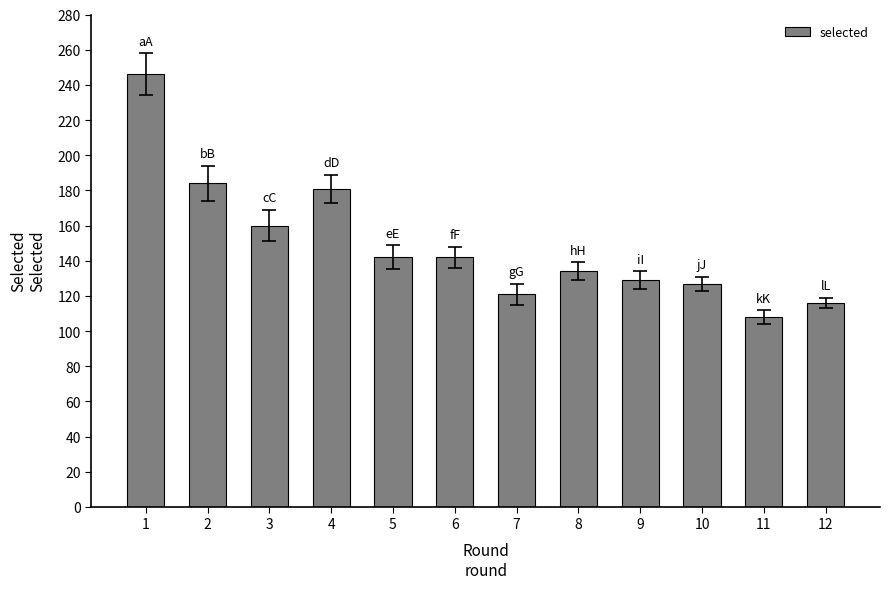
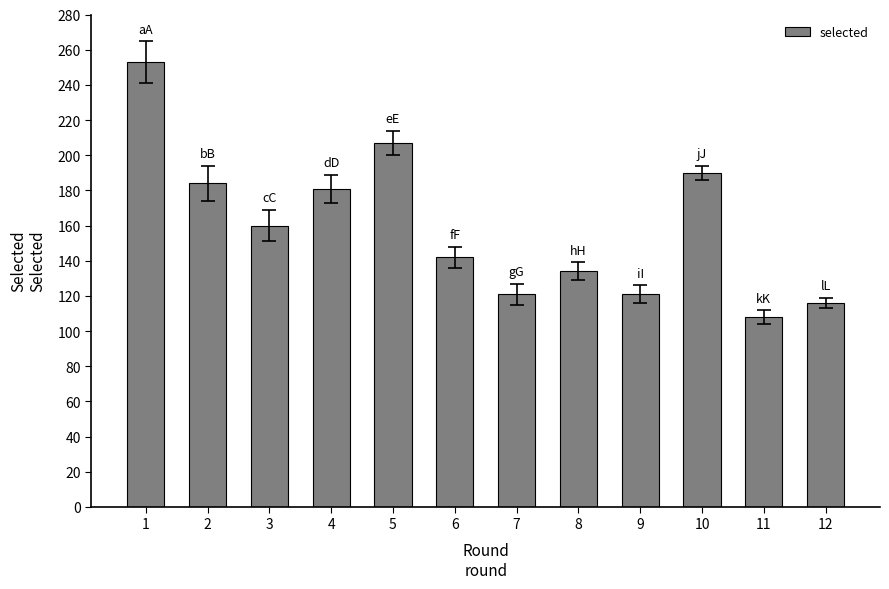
  {
    "selected": {
-     "1": 246,
+     "1": 253,
      "2": 184,
      "3": 160,
      "4": 181,
-     "5": 142,
+     "5": 207,
      "6": 142,
      "7": 121,
      "8": 134,
-     "9": 129,
-     "10": 127,
+     "9": 121,
+     "10": 190,
      "11": 108,
      "12": 116
    }
  }
